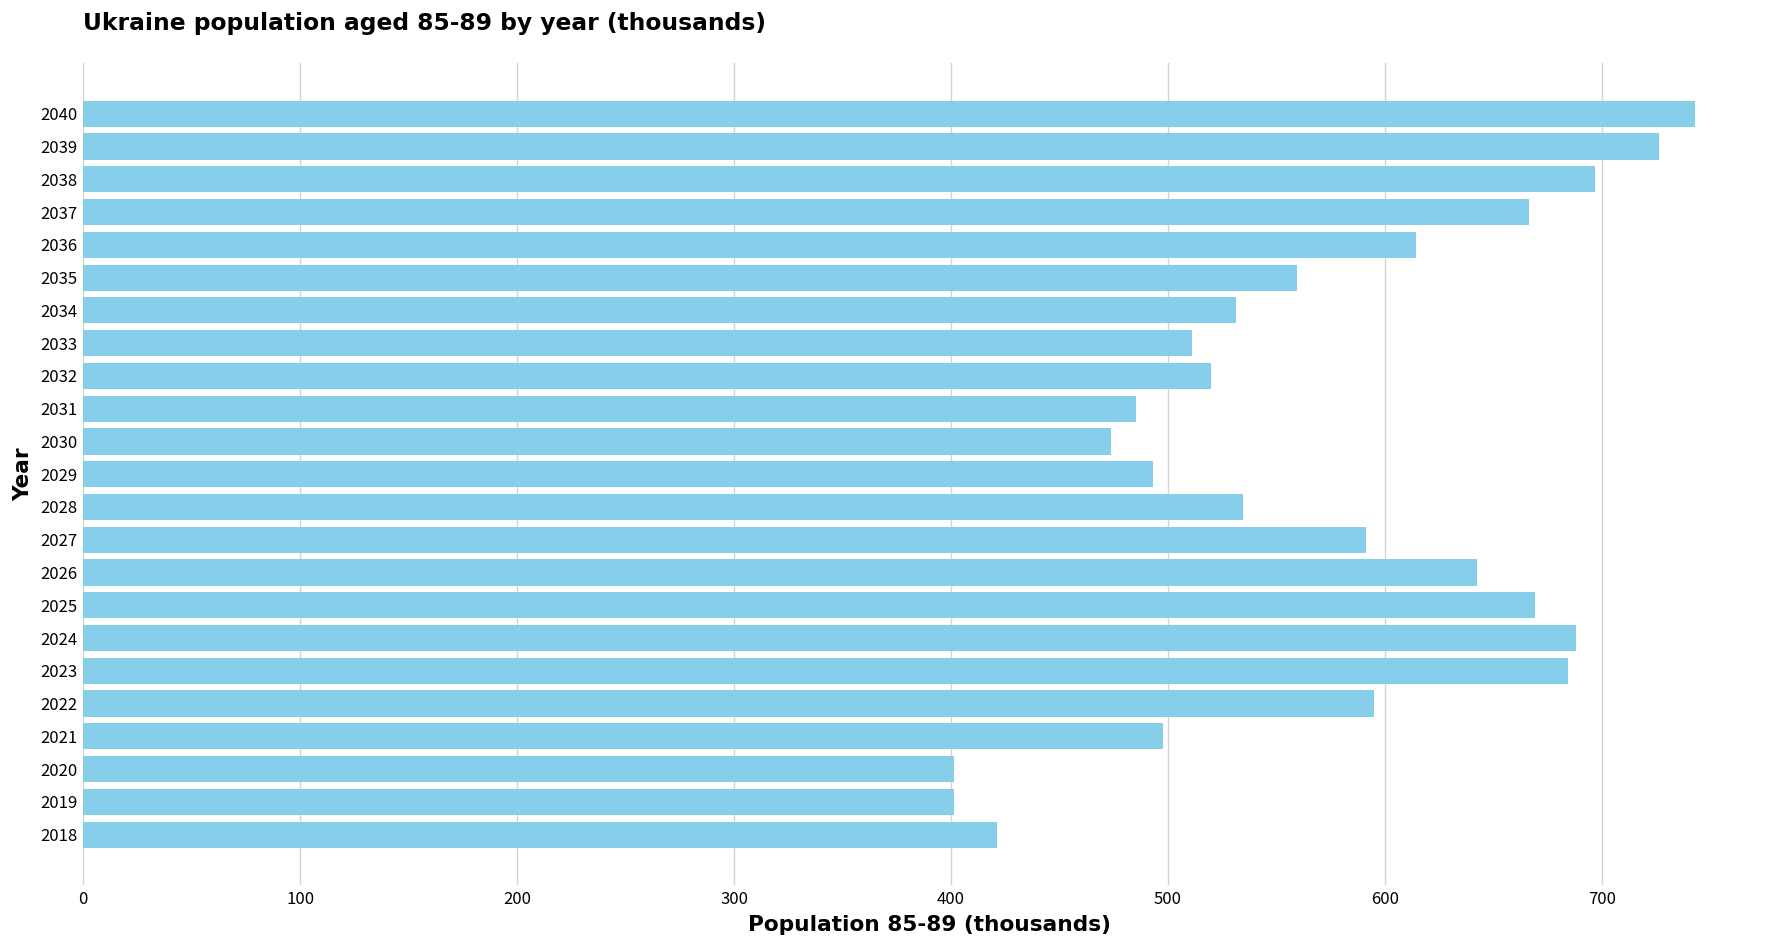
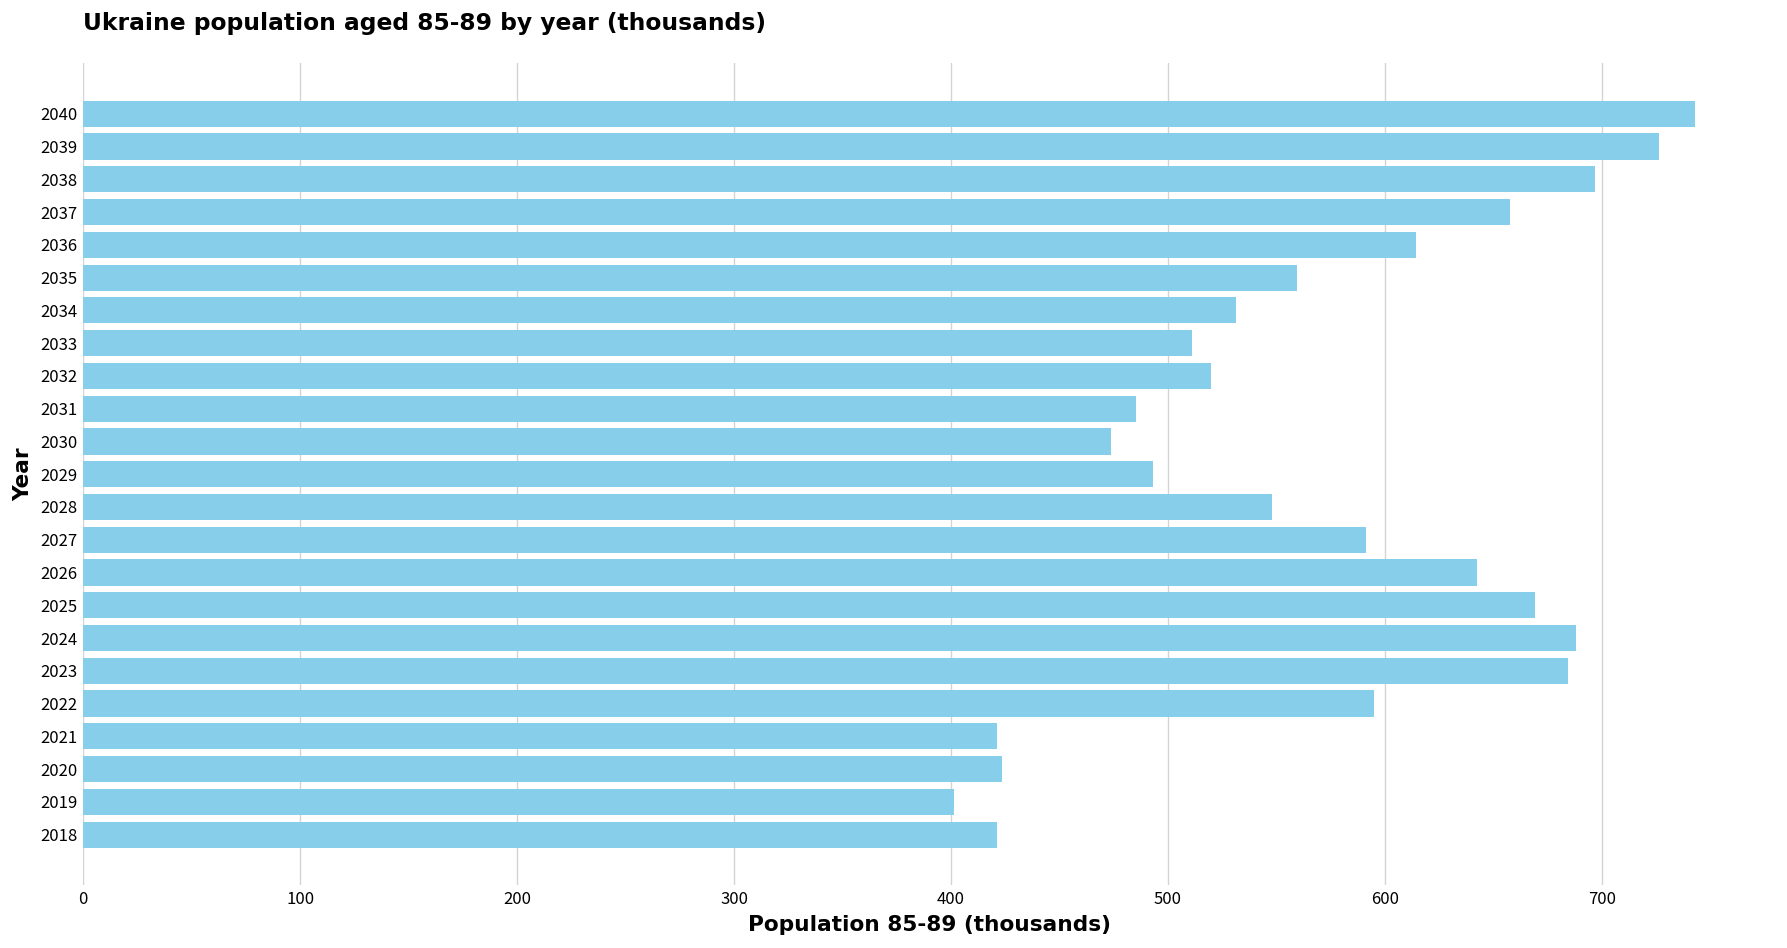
  {
    "2040": 743,
    "2039": 726,
    "2038": 697,
-   "2037": 667,
+   "2037": 658,
    "2036": 614,
    "2035": 560,
    "2034": 531,
    "2033": 511,
    "2032": 520,
    "2031": 485,
    "2030": 474,
    "2029": 493,
-   "2028": 535,
+   "2028": 548,
    "2027": 591,
    "2026": 643,
    "2025": 669,
    "2024": 688,
    "2023": 684,
    "2022": 595,
-   "2021": 498,
-   "2020": 401,
+   "2021": 421,
+   "2020": 423,
    "2019": 401,
    "2018": 421
  }
